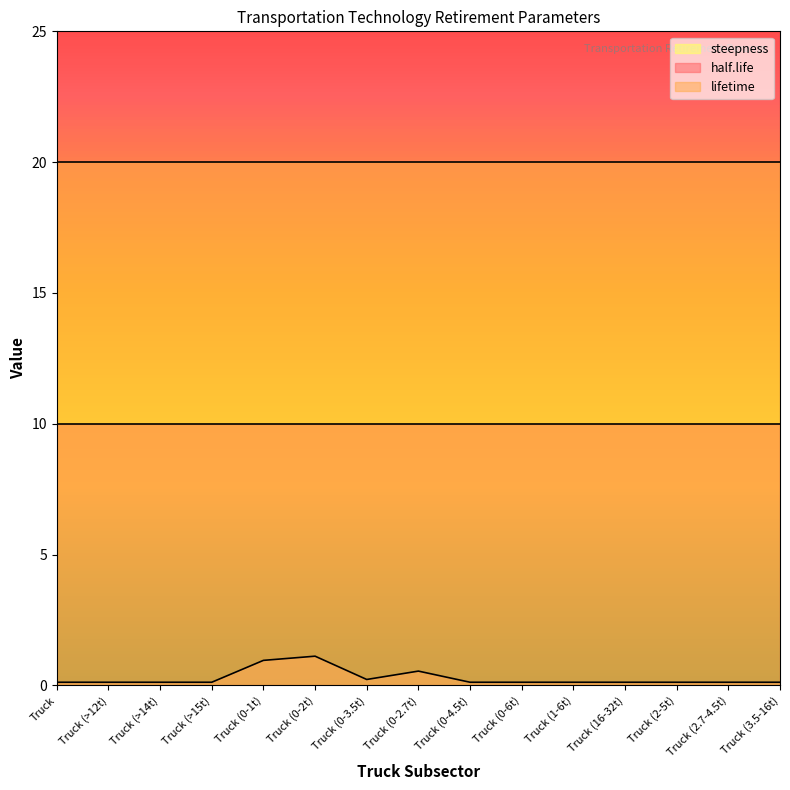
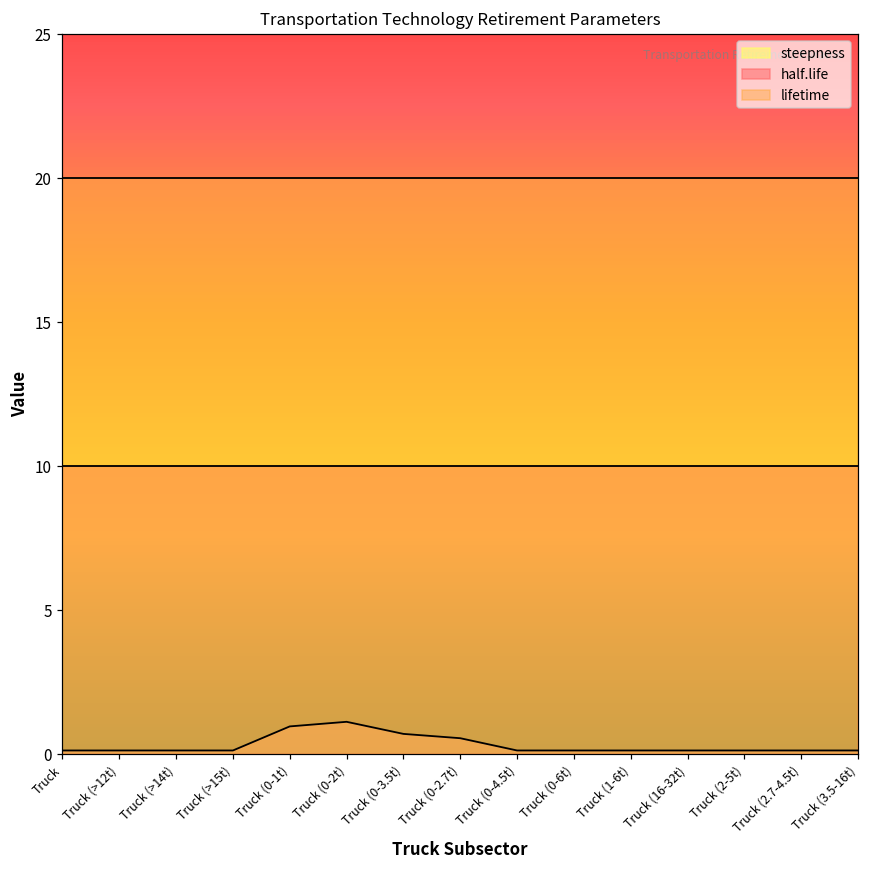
  {
    "steepness": {
      "Truck": 0.1,
      "Truck (>12t)": 0.1,
      "Truck (>14t)": 0.1,
      "Truck (>15t)": 0.1,
      "Truck (0-1t)": 1.0,
      "Truck (0-2t)": 1.1,
-     "Truck (0-3.5t)": 0.2,
+     "Truck (0-3.5t)": 0.7,
      "Truck (0-2.7t)": 0.6,
      "Truck (0-4.5t)": 0.1,
      "Truck (0-6t)": 0.1,
      "Truck (1-6t)": 0.1,
      "Truck (16-32t)": 0.1,
      "Truck (2-5t)": 0.1,
      "Truck (2.7-4.5t)": 0.1,
      "Truck (3.5-16t)": 0.1
    },
    "half.life": {
      "Truck": 10.0,
      "Truck (>12t)": 10.0,
      "Truck (>14t)": 10.0,
      "Truck (>15t)": 10.0,
      "Truck (0-1t)": 10.0,
      "Truck (0-2t)": 10.0,
      "Truck (0-3.5t)": 10.0,
      "Truck (0-2.7t)": 10.0,
      "Truck (0-4.5t)": 10.0,
      "Truck (0-6t)": 10.0,
      "Truck (1-6t)": 10.0,
      "Truck (16-32t)": 10.0,
      "Truck (2-5t)": 10.0,
      "Truck (2.7-4.5t)": 10.0,
      "Truck (3.5-16t)": 10.0
    },
    "lifetime": {
      "Truck": 20.0,
      "Truck (>12t)": 20.0,
      "Truck (>14t)": 20.0,
      "Truck (>15t)": 20.0,
      "Truck (0-1t)": 20.0,
      "Truck (0-2t)": 20.0,
      "Truck (0-3.5t)": 20.0,
      "Truck (0-2.7t)": 20.0,
      "Truck (0-4.5t)": 20.0,
      "Truck (0-6t)": 20.0,
      "Truck (1-6t)": 20.0,
      "Truck (16-32t)": 20.0,
      "Truck (2-5t)": 20.0,
      "Truck (2.7-4.5t)": 20.0,
      "Truck (3.5-16t)": 20.0
    }
  }
